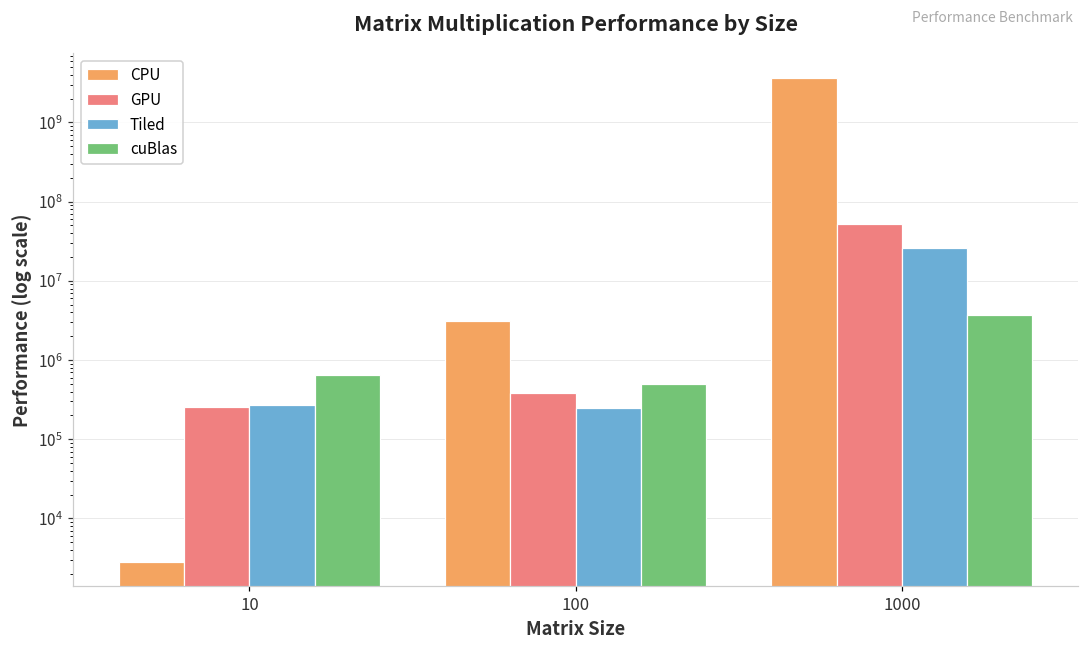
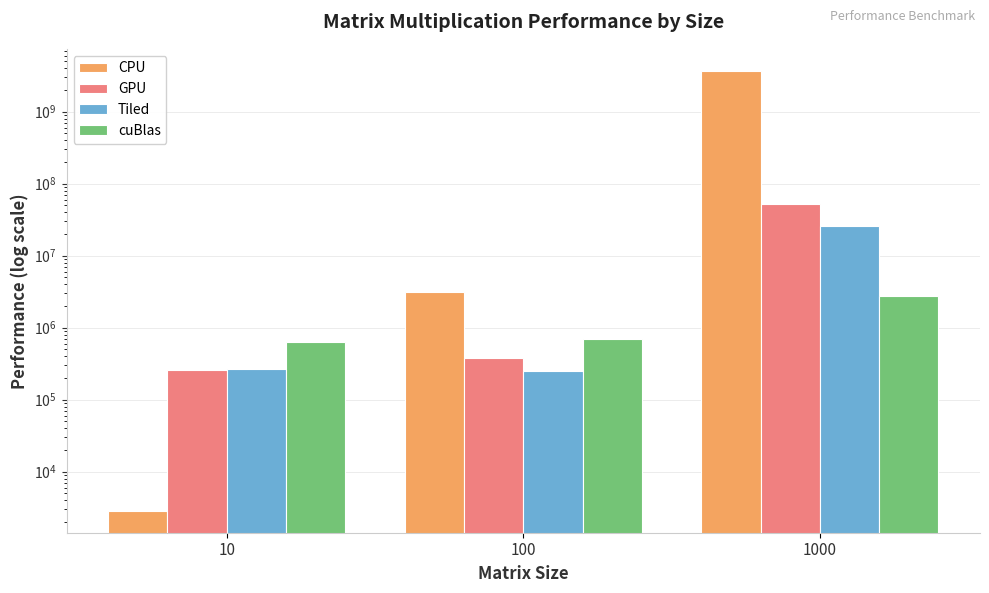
  {
    "Tiled": {
      "10": 270000,
      "100": 250000,
      "1000": 26000000
    },
    "cuBlas": {
      "10": 600000,
-     "100": 500000,
-     "1000": 4000000
+     "100": 700000,
+     "1000": 2800000
    }
  }
